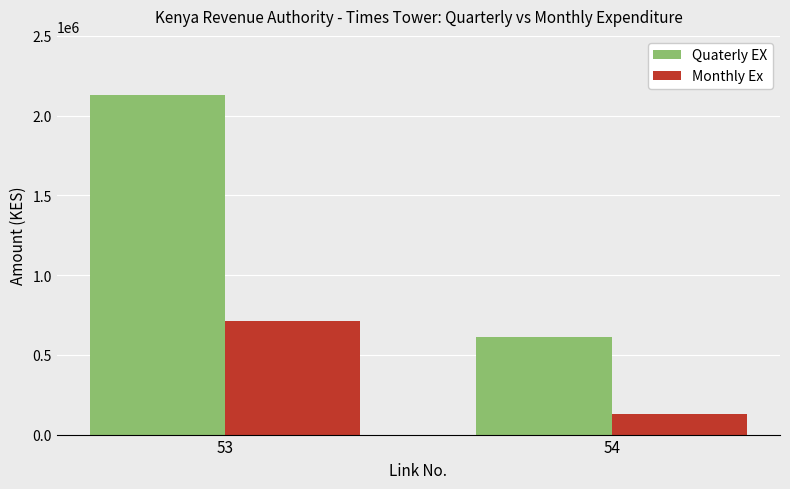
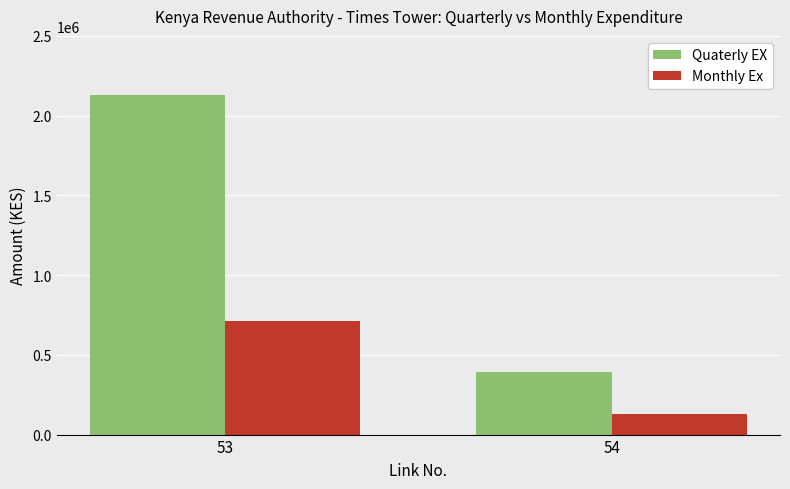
  {
    "Quaterly EX": {
      "53": 2130000,
-     "54": 610000
+     "54": 390000
    },
    "Monthly Ex": {
      "53": 710000,
      "54": 130000
    }
  }
